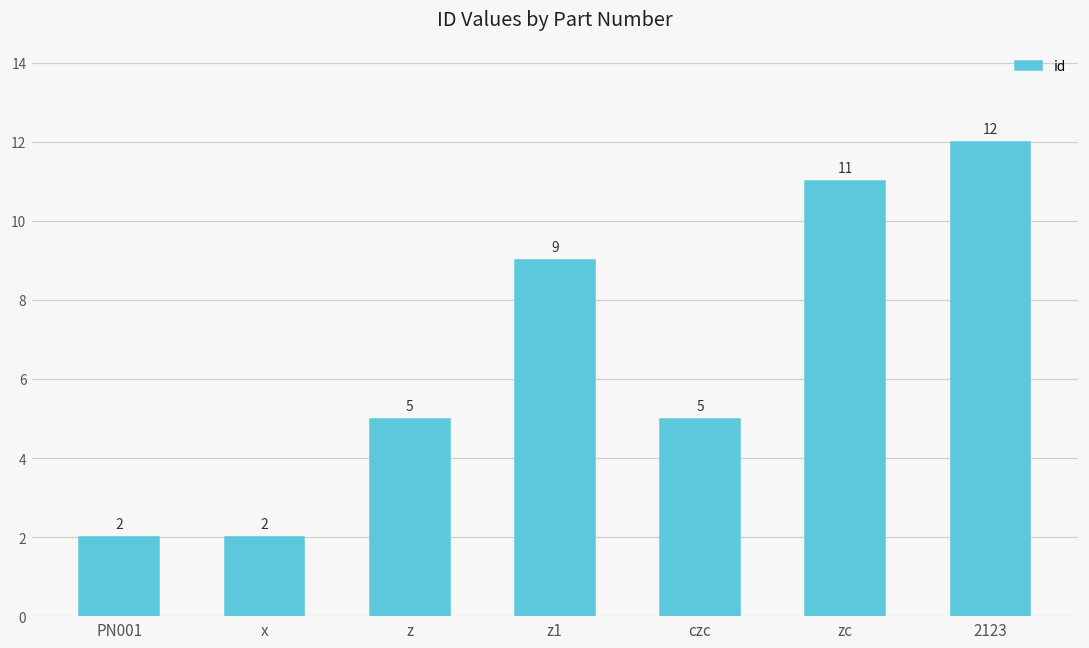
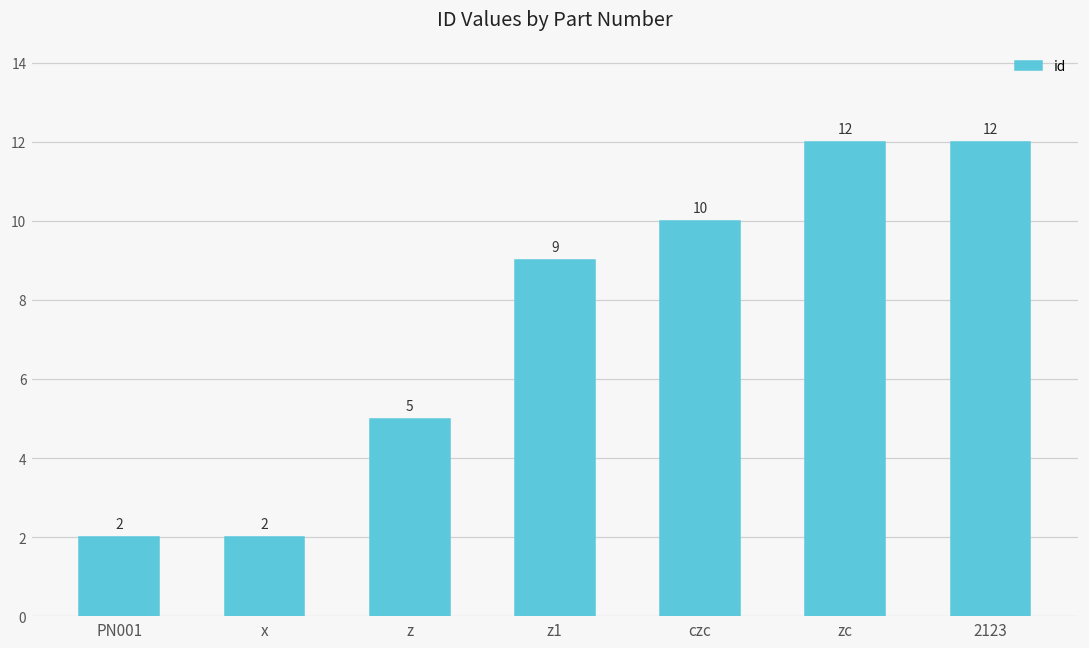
  {
    "PN001": 2,
    "x": 2,
    "z": 5,
    "z1": 9,
-   "czc": 5,
-   "zc": 11,
+   "czc": 10,
+   "zc": 12,
    "2123": 12
  }
